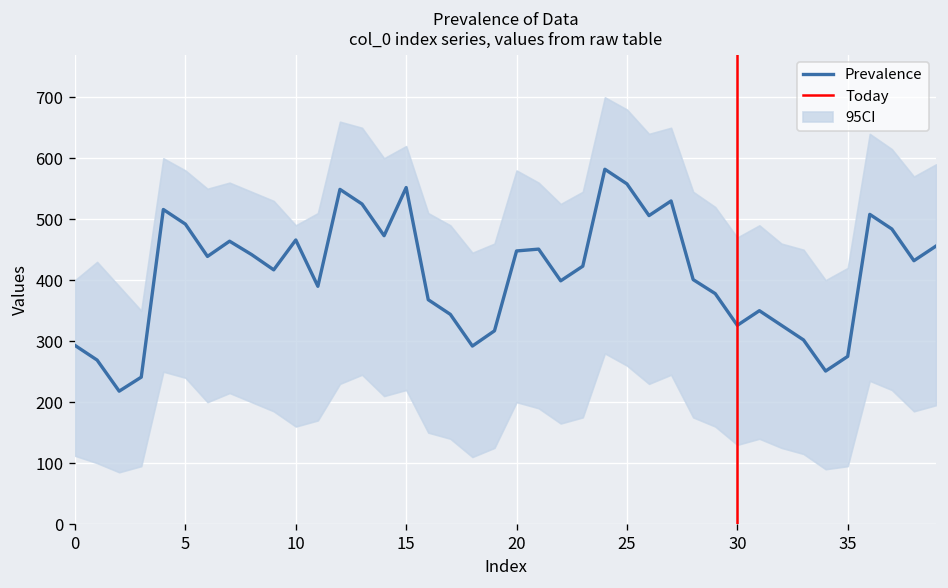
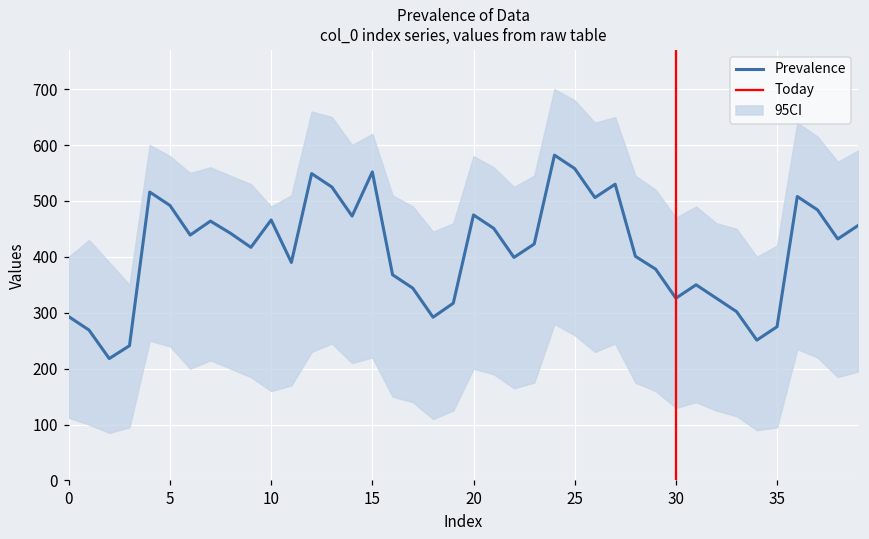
  {
    "Prevalence": {
      "0": 290,
      "5": 490,
      "10": 470,
      "15": 550,
-     "20": 450,
+     "20": 480,
      "25": 560,
      "30": 330,
      "35": 280
    }
  }
